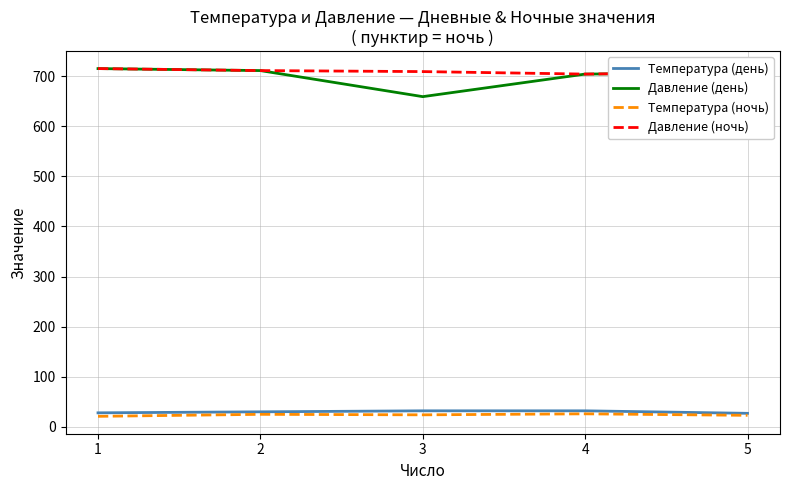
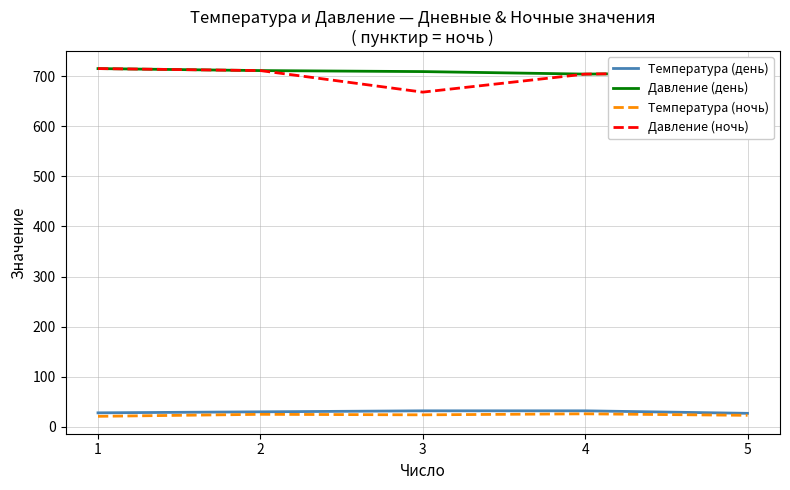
  {
    "Температура (день)": {
      "1": 30,
      "3": 30,
      "4": 30
    },
    "Давление (день)": {
-     "3": 660
+     "3": 710
    },
    "Температура (ночь)": {
      "1": 20,
      "3": 20,
      "4": 30
    },
    "Давление (ночь)": {
-     "3": 710
+     "3": 670
    }
  }
